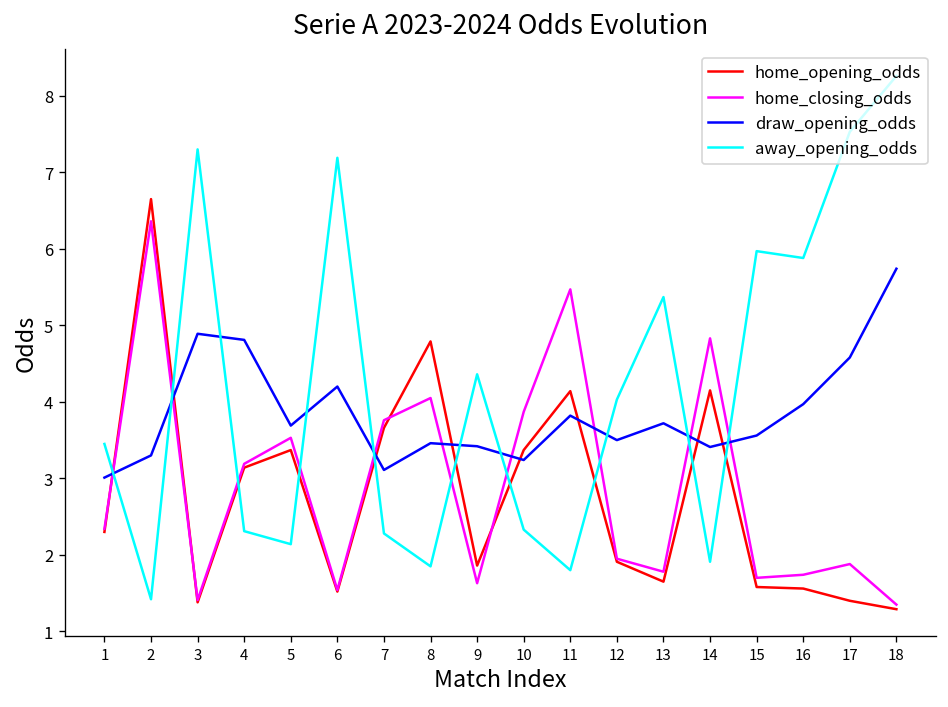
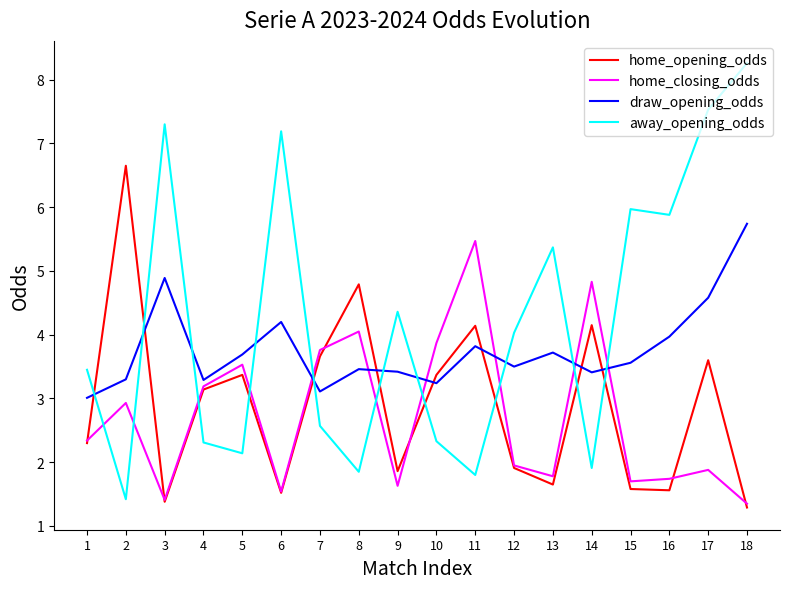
  {
    "home_opening_odds": {
      "2": 6.7,
      "4": 3.1,
      "5": 3.4,
      "7": 3.7,
      "8": 4.8,
      "9": 1.9,
      "10": 3.4,
      "11": 4.1,
      "12": 1.9,
      "13": 1.7,
      "14": 4.2,
      "15": 1.6,
      "16": 1.6,
-     "17": 1.4,
+     "17": 3.6,
      "18": 1.3
    },
    "home_closing_odds": {
-     "2": 6.4,
+     "2": 2.9,
      "4": 3.2,
      "5": 3.5,
      "7": 3.8,
      "8": 4.1,
      "9": 1.6,
      "10": 3.9,
      "11": 5.5,
      "12": 2.0,
      "13": 1.8,
      "14": 4.8,
      "15": 1.7,
      "16": 1.7,
      "17": 1.9,
      "18": 1.4
    },
    "draw_opening_odds": {
      "1": 3.0,
      "2": 3.3,
      "3": 4.9,
-     "4": 4.8,
+     "4": 3.3,
      "5": 3.7,
      "6": 4.2,
      "7": 3.1,
      "8": 3.5,
      "9": 3.4,
      "10": 3.2,
      "11": 3.8,
      "12": 3.5,
      "13": 3.7,
      "14": 3.4,
      "15": 3.6,
      "16": 4.0,
      "17": 4.6,
      "18": 5.7
    },
    "away_opening_odds": {
      "1": 3.5,
      "2": 1.4,
      "3": 7.3,
      "4": 2.3,
      "5": 2.1,
      "6": 7.2,
-     "7": 2.3,
+     "7": 2.6,
      "8": 1.9,
      "9": 4.4,
      "10": 2.3,
      "11": 1.8,
      "12": 4.0,
      "13": 5.4,
      "14": 1.9,
      "15": 6.0,
      "16": 5.9
    }
  }
